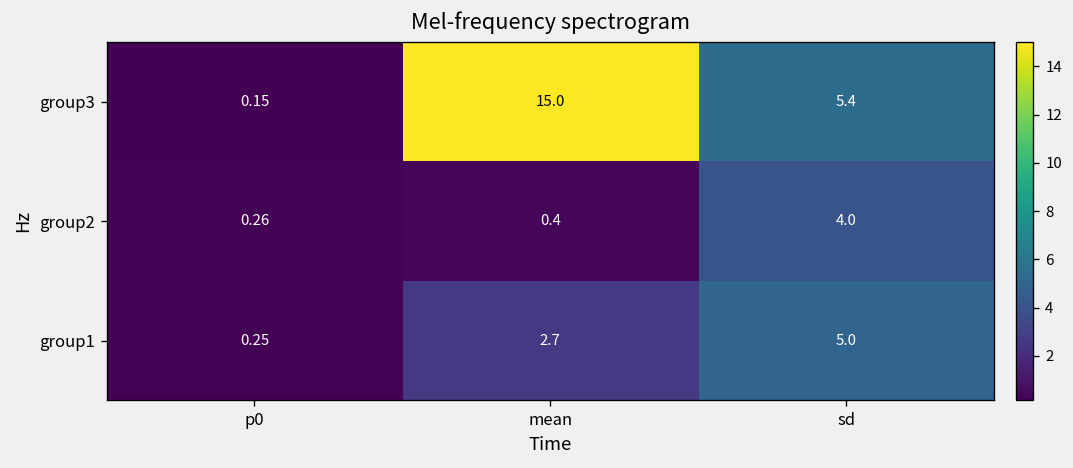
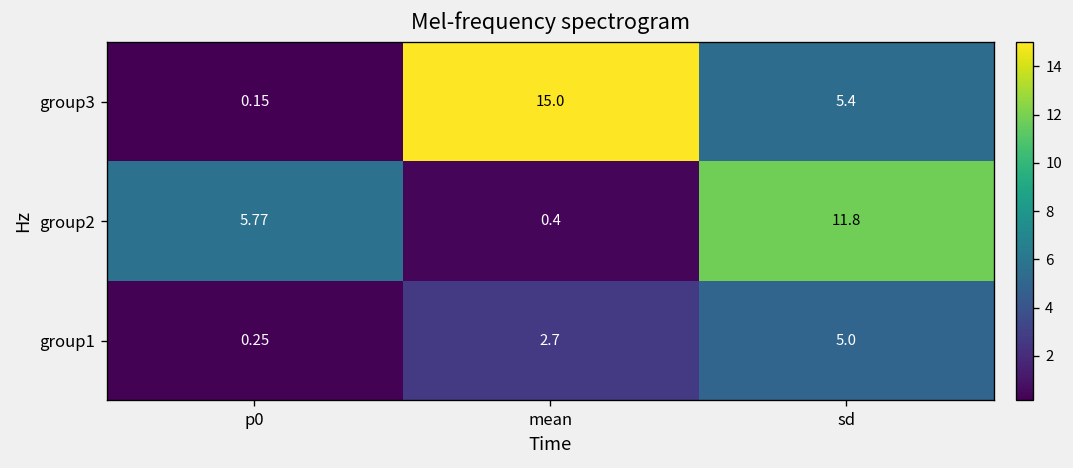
  {
    "group3": {
      "p0": 0.15,
      "mean": 15.0,
      "sd": 5.4
    },
    "group2": {
-     "p0": 0.26,
+     "p0": 5.77,
      "mean": 0.4,
-     "sd": 4.0
+     "sd": 11.8
    },
    "group1": {
      "p0": 0.25,
      "mean": 2.7,
      "sd": 5.0
    }
  }
